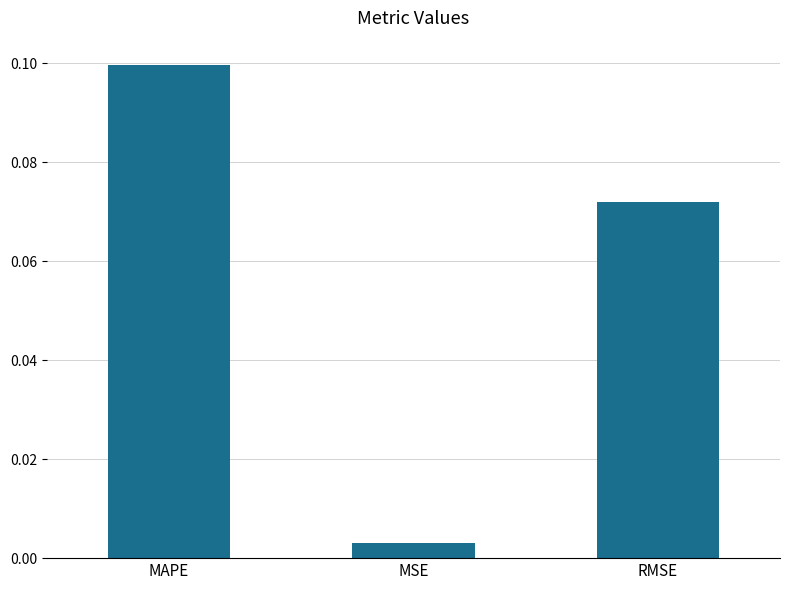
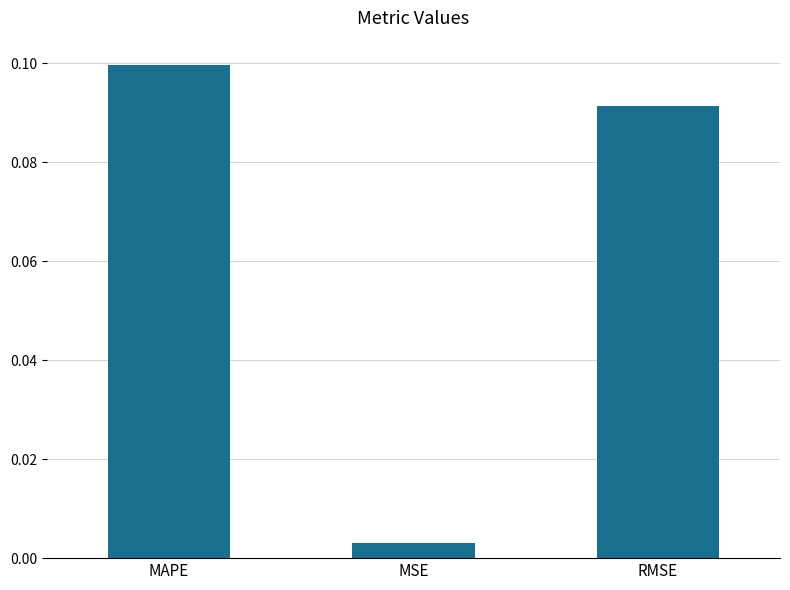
  {
    "MAPE": 0.100,
    "MSE": 0.003,
-   "RMSE": 0.072
+   "RMSE": 0.091
  }
